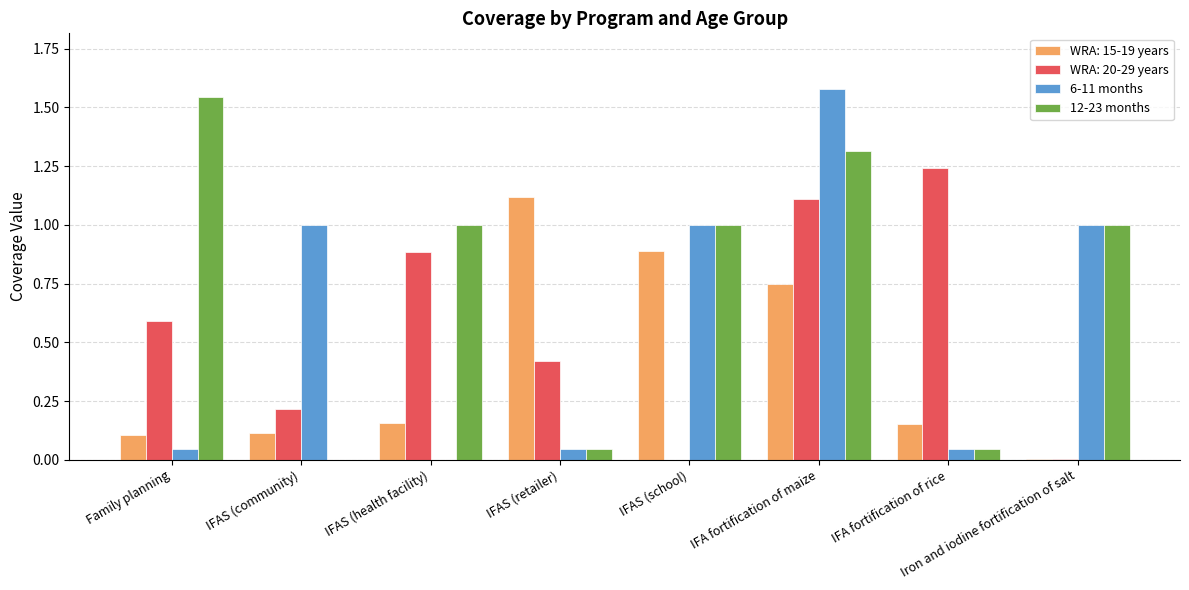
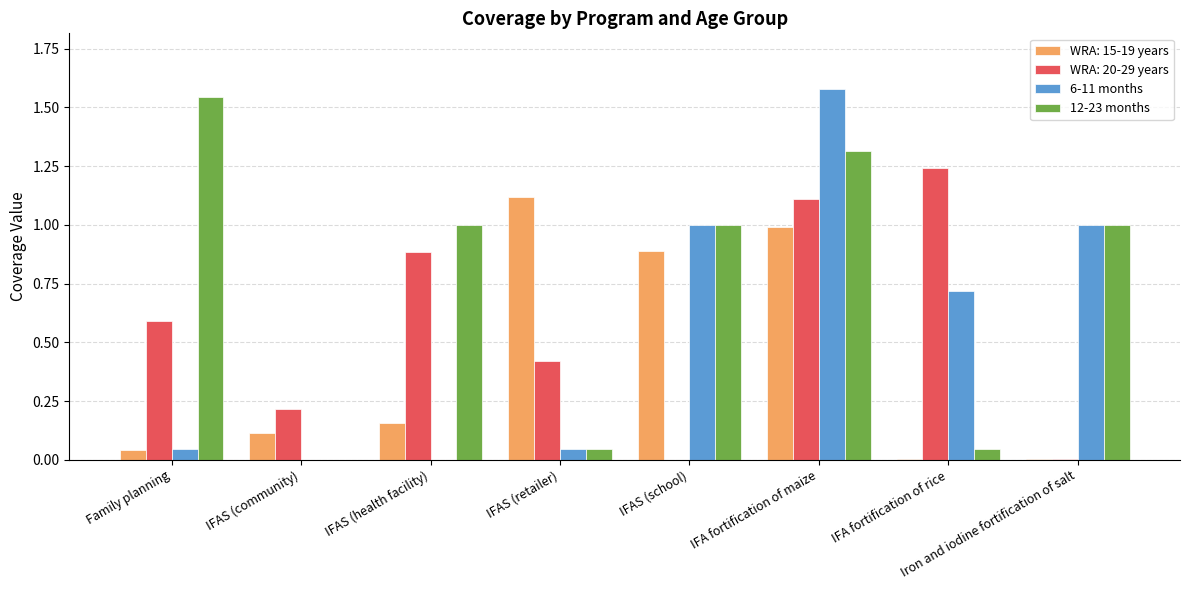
  {
    "WRA: 15-19 years": {
-     "Family planning": 0.11,
+     "Family planning": 0.04,
      "IFAS (community)": 0.11,
      "IFAS (health facility)": 0.16,
      "IFAS (retailer)": 1.12,
      "IFAS (school)": 0.89,
-     "IFA fortification of maize": 0.75,
-     "IFA fortification of rice": 0.15
+     "IFA fortification of maize": 0.99,
+     "IFA fortification of rice": 0.01
    },
    "WRA: 20-29 years": {
      "Family planning": 0.59,
      "IFAS (community)": 0.22,
      "IFAS (health facility)": 0.89,
      "IFAS (retailer)": 0.42,
      "IFAS (school)": 0.00,
      "IFA fortification of maize": 1.11,
      "IFA fortification of rice": 1.24
    },
    "6-11 months": {
      "Family planning": 0.05,
-     "IFAS (community)": 1,
+     "IFAS (community)": 0,
      "IFAS (health facility)": 0.00,
      "IFAS (retailer)": 0.05,
      "IFAS (school)": 1.00,
      "IFA fortification of maize": 1.58,
-     "IFA fortification of rice": 0.05,
+     "IFA fortification of rice": 0.72,
      "Iron and iodine fortification of salt": 1.00
    },
    "12-23 months": {
      "Family planning": 1.54,
      "IFAS (community)": 0.00,
      "IFAS (health facility)": 1.00,
      "IFAS (retailer)": 0.05,
      "IFAS (school)": 1.00,
      "IFA fortification of maize": 1.32,
      "IFA fortification of rice": 0.05,
      "Iron and iodine fortification of salt": 1.00
    }
  }
